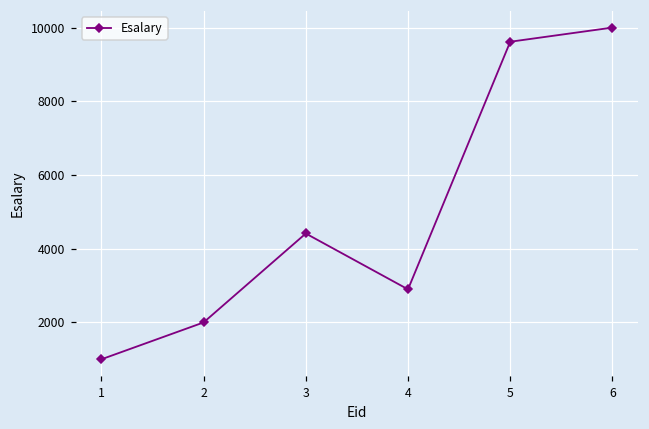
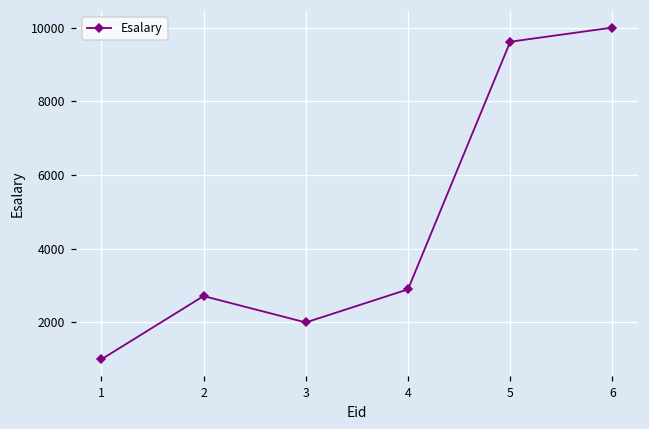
  {
    "1": 1000,
-   "2": 2000,
-   "3": 4400,
+   "2": 2700,
+   "3": 2000,
    "4": 2900,
    "5": 9600,
    "6": 10000
  }
